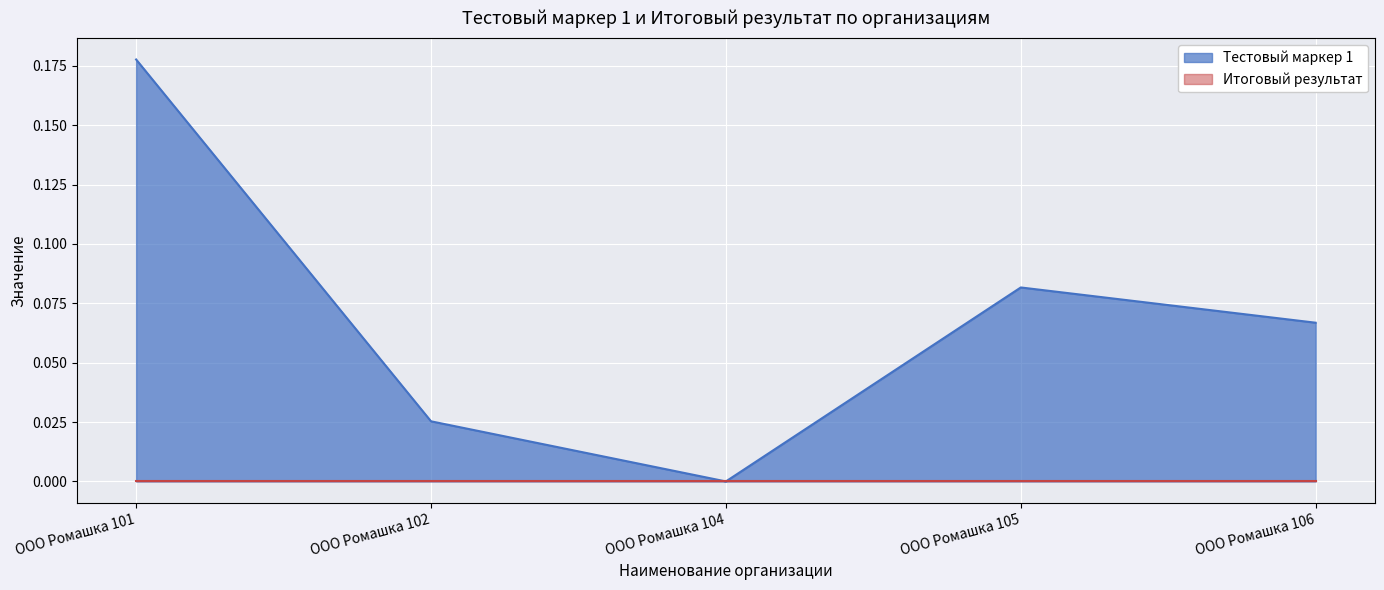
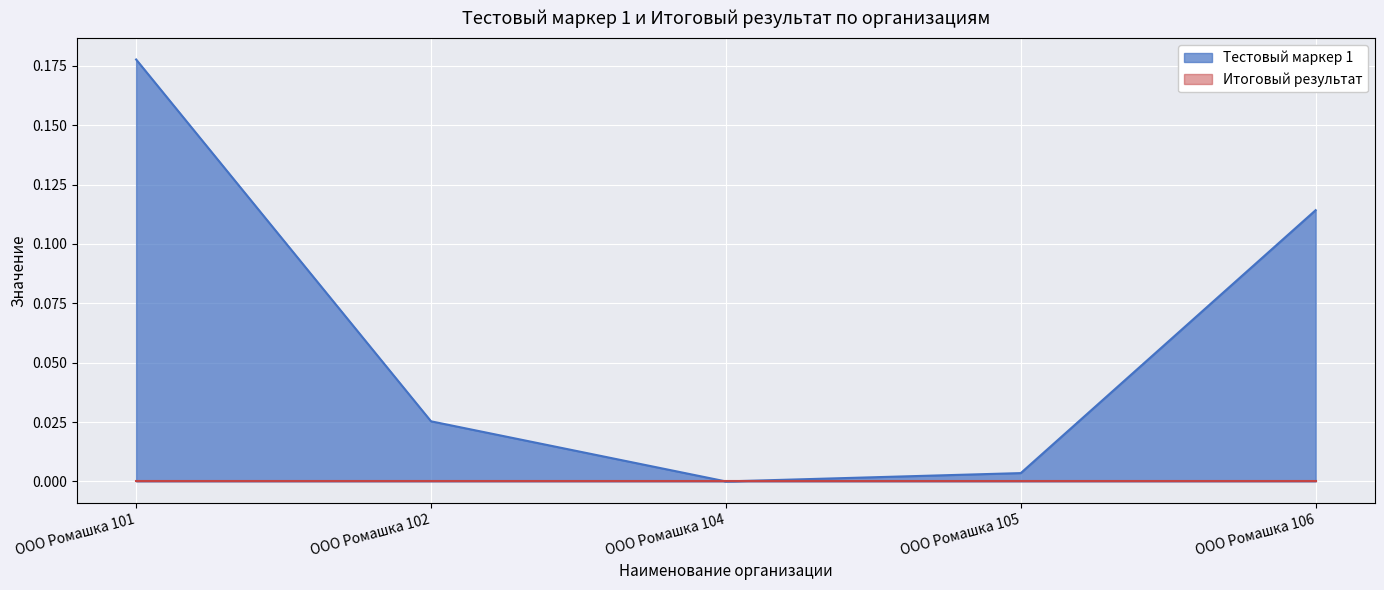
  {
    "Тестовый маркер 1": {
      "ООО Ромашка 101": 0.178,
      "ООО Ромашка 102": 0.025,
-     "ООО Ромашка 105": 0.082,
-     "ООО Ромашка 106": 0.067
+     "ООО Ромашка 105": 0.004,
+     "ООО Ромашка 106": 0.114
    },
    "Итоговый результат": {
      "ООО Ромашка 101": 0.000,
      "ООО Ромашка 102": 0.000,
      "ООО Ромашка 105": 0.000,
      "ООО Ромашка 106": 0.000
    }
  }
